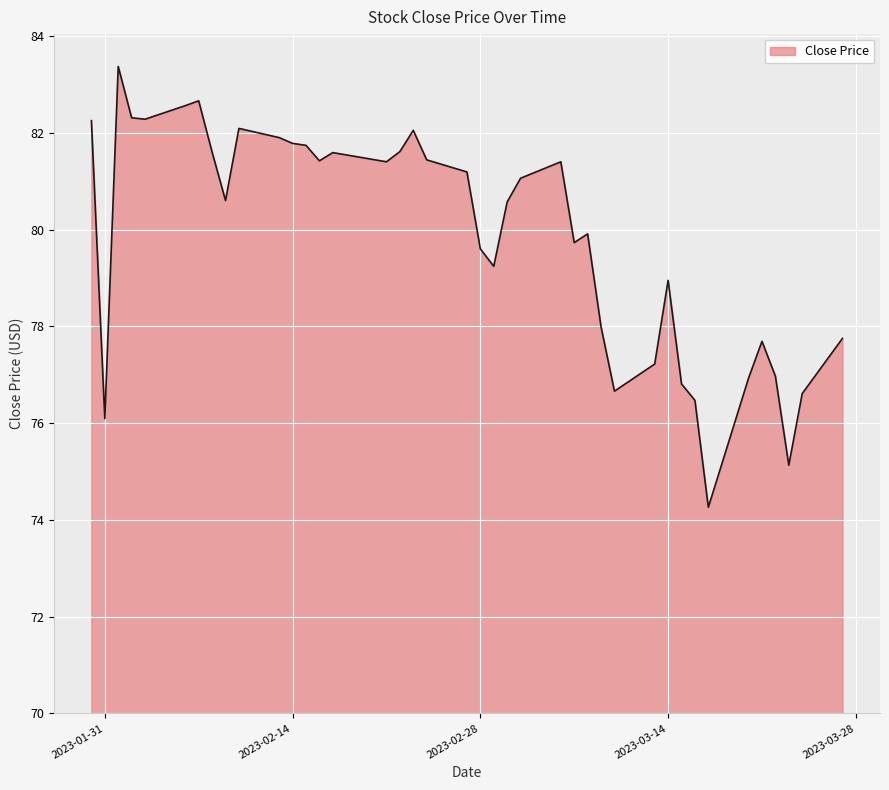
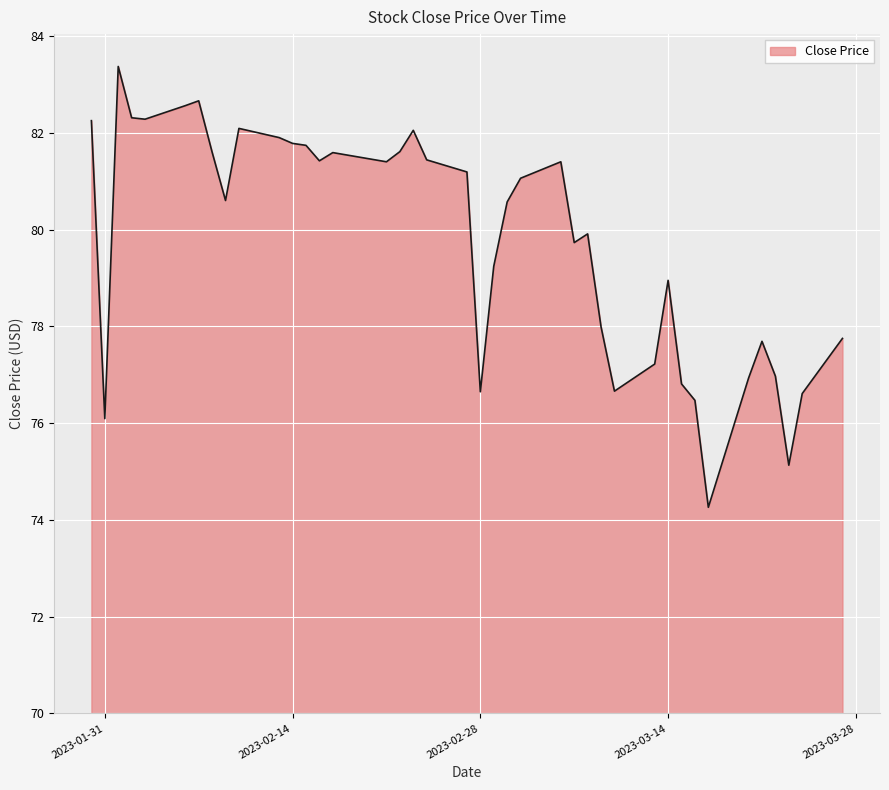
  {
    "2023-01-31": 76.1,
    "2023-02-14": 81.8,
-   "2023-02-28": 79.6,
+   "2023-02-28": 76.6,
    "2023-03-14": 78.9
  }
